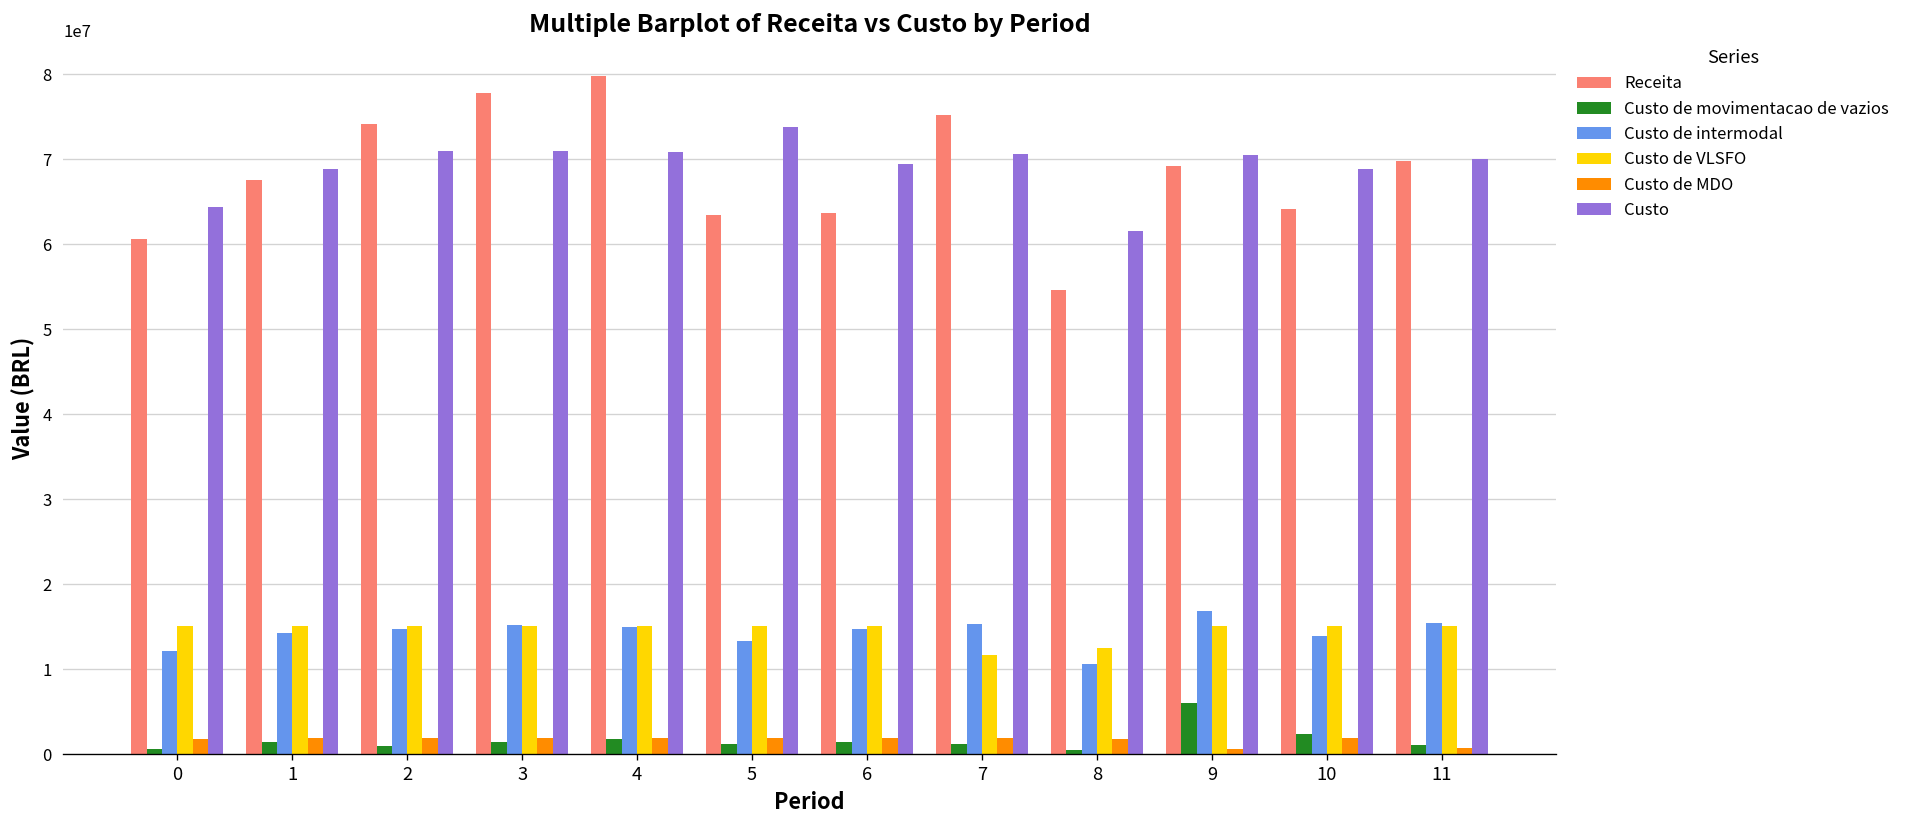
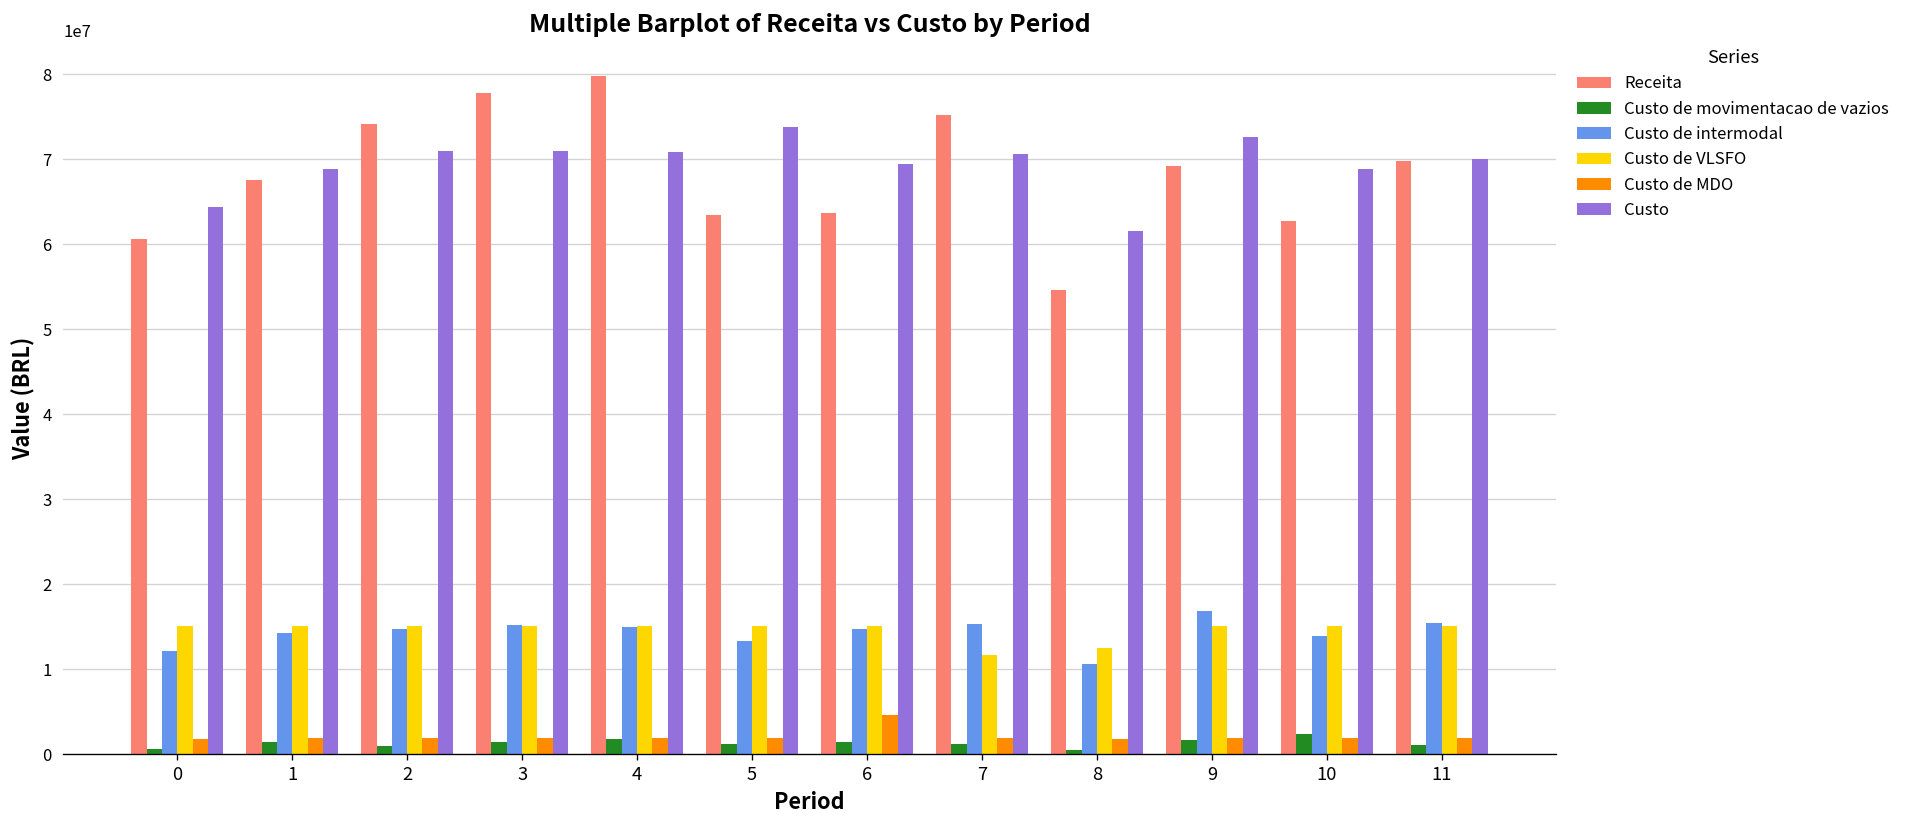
  {
    "Receita": {
      "0": 61000000,
      "1": 68000000,
      "2": 74000000,
      "3": 78000000,
      "4": 80000000,
      "5": 63000000,
      "6": 64000000,
      "7": 75000000,
      "8": 55000000,
      "9": 69000000,
-     "10": 64000000,
+     "10": 63000000,
      "11": 70000000
    },
    "Custo de movimentacao de vazios": {
      "0": 1000000,
      "1": 2000000,
      "2": 1000000,
      "3": 2000000,
      "4": 2000000,
      "5": 1000000,
      "6": 2000000,
      "7": 1000000,
      "8": 1000000,
-     "9": 6000000,
+     "9": 2000000,
      "10": 2000000,
      "11": 1000000
    },
    "Custo de intermodal": {
      "0": 12000000,
      "1": 14000000,
      "2": 15000000,
      "3": 15000000,
      "4": 15000000,
      "5": 13000000,
      "6": 15000000,
      "7": 15000000,
      "8": 11000000,
      "9": 17000000,
      "10": 14000000,
      "11": 15000000
    },
    "Custo de VLSFO": {
      "0": 15000000,
      "1": 15000000,
      "2": 15000000,
      "3": 15000000,
      "4": 15000000,
      "5": 15000000,
      "6": 15000000,
      "7": 12000000,
      "8": 13000000,
      "9": 15000000,
      "10": 15000000,
      "11": 15000000
    },
    "Custo de MDO": {
      "0": 2000000,
      "1": 2000000,
      "2": 2000000,
      "3": 2000000,
      "4": 2000000,
      "5": 2000000,
-     "6": 2000000,
+     "6": 5000000,
      "7": 2000000,
      "8": 2000000,
-     "9": 1000000,
+     "9": 2000000,
      "10": 2000000,
-     "11": 1000000
+     "11": 2000000
    },
    "Custo": {
      "0": 64000000,
      "1": 69000000,
      "2": 71000000,
      "3": 71000000,
      "4": 71000000,
      "5": 74000000,
      "6": 69000000,
      "7": 71000000,
      "8": 62000000,
-     "9": 70000000,
+     "9": 73000000,
      "10": 69000000,
      "11": 70000000
    }
  }
